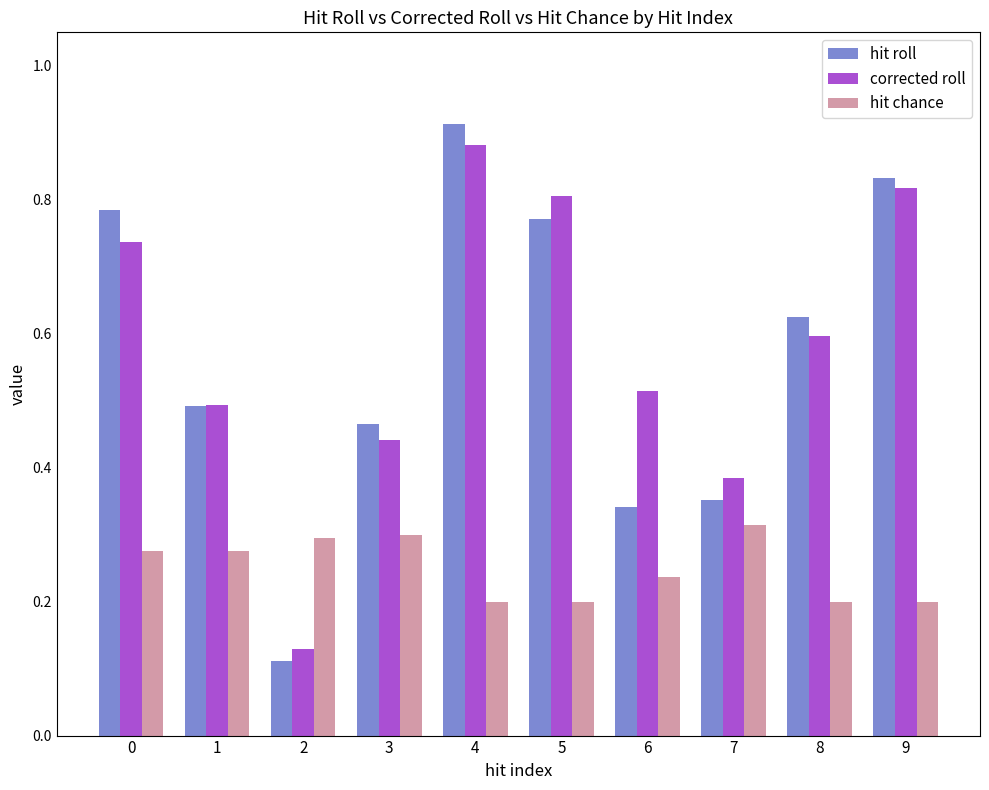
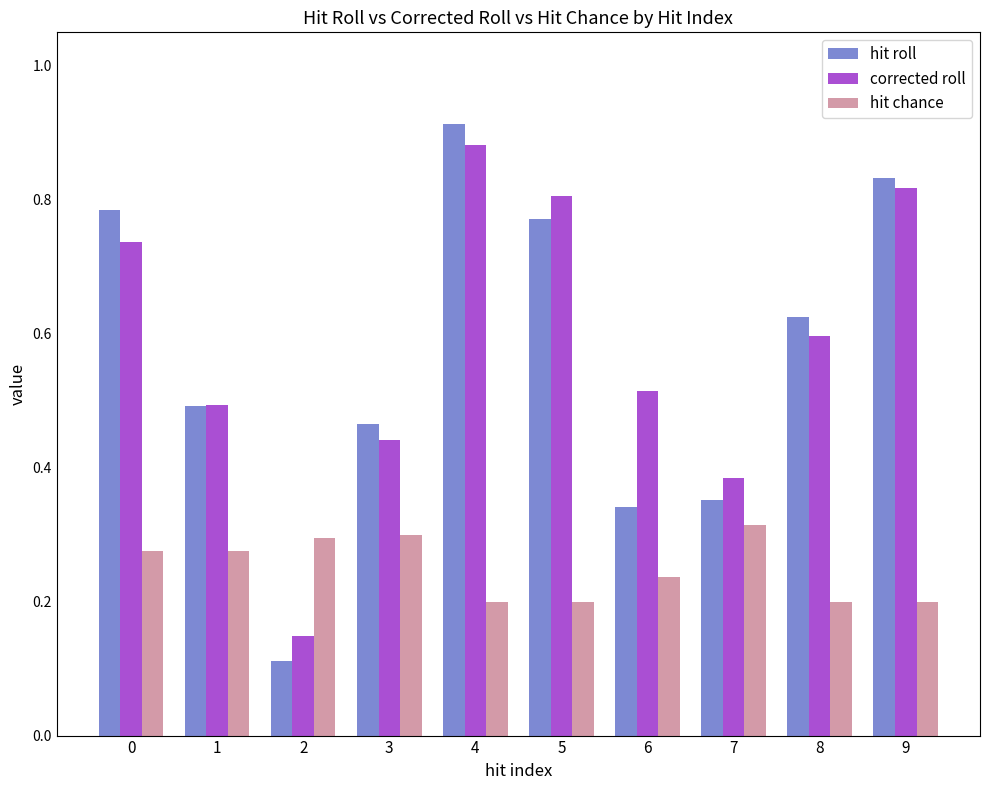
  {
    "hit roll": {
      "0": 0.78,
      "1": 0.49,
      "2": 0.11,
      "3": 0.47,
      "4": 0.91,
      "5": 0.77,
      "6": 0.34,
      "7": 0.35,
      "8": 0.63,
      "9": 0.83
    },
    "corrected roll": {
      "0": 0.74,
      "1": 0.49,
-     "2": 0.13,
+     "2": 0.15,
      "3": 0.44,
      "4": 0.88,
      "5": 0.81,
      "6": 0.51,
      "7": 0.39,
      "8": 0.60,
      "9": 0.82
    },
    "hit chance": {
      "0": 0.27,
      "1": 0.27,
      "2": 0.29,
      "3": 0.30,
      "4": 0.20,
      "5": 0.20,
      "6": 0.24,
      "7": 0.31,
      "8": 0.20,
      "9": 0.20
    }
  }
